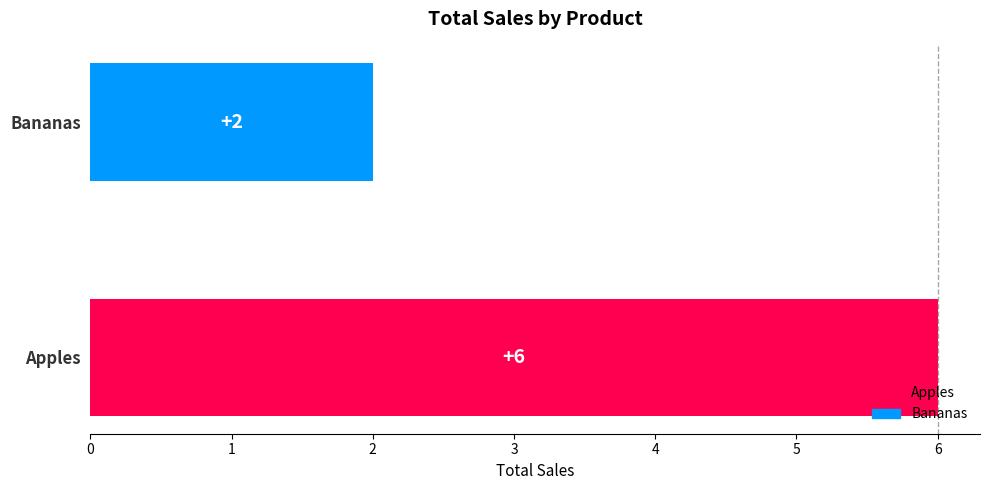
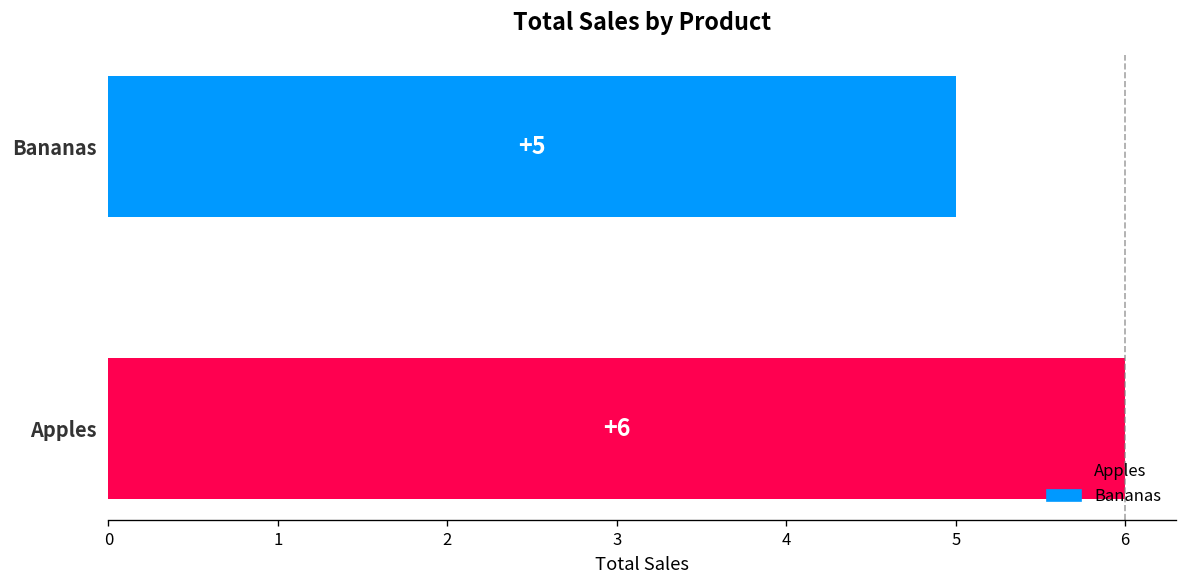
  {
-   "Bananas": "+2",
+   "Bananas": "+5",
    "Apples": "+6"
  }
